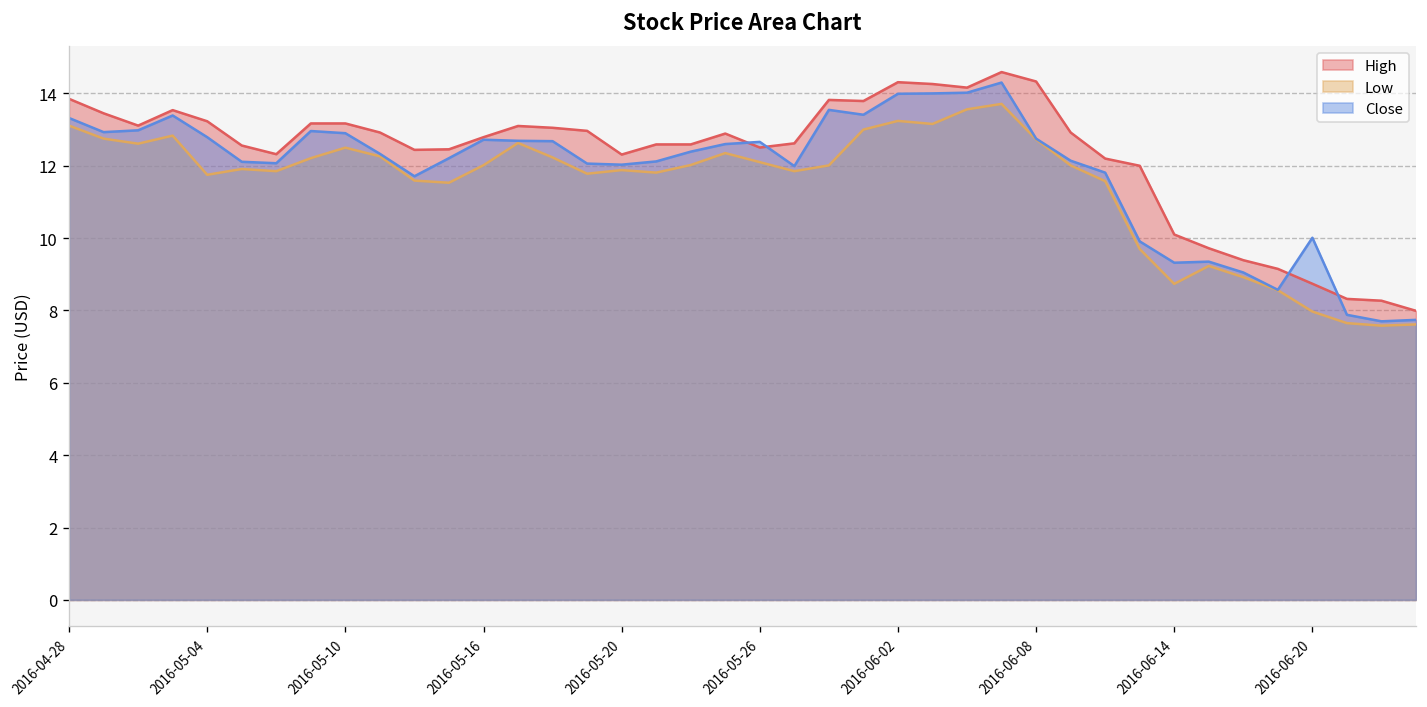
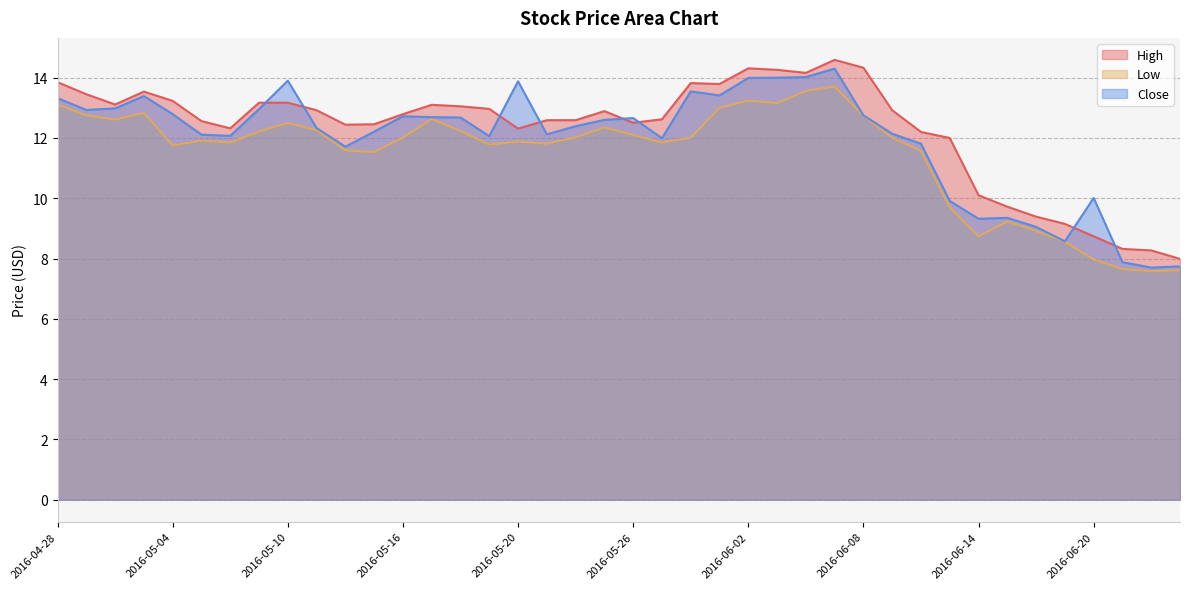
  {
    "Close": {
      "2016-04-28": 13.3,
      "2016-05-04": 12.8,
-     "2016-05-10": 12.9,
-     "2016-05-20": 12.0,
+     "2016-05-10": 13.9,
+     "2016-05-20": 13.9,
      "2016-05-26": 12.7,
      "2016-06-02": 14.0,
      "2016-06-14": 9.3,
      "2016-06-20": 10.0
    }
  }
